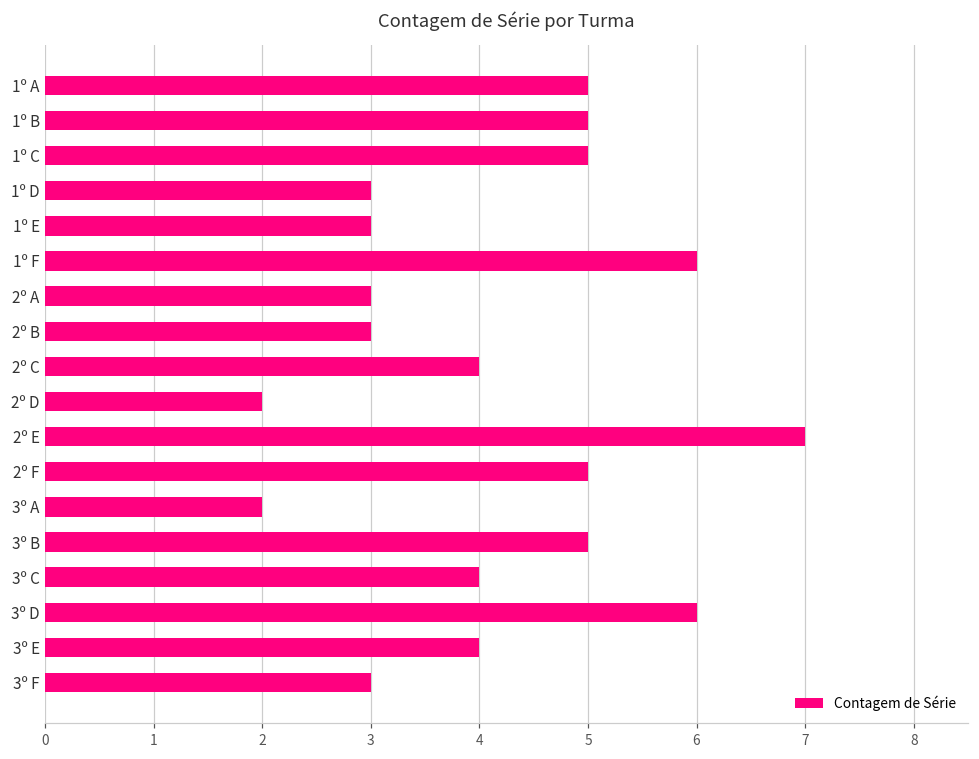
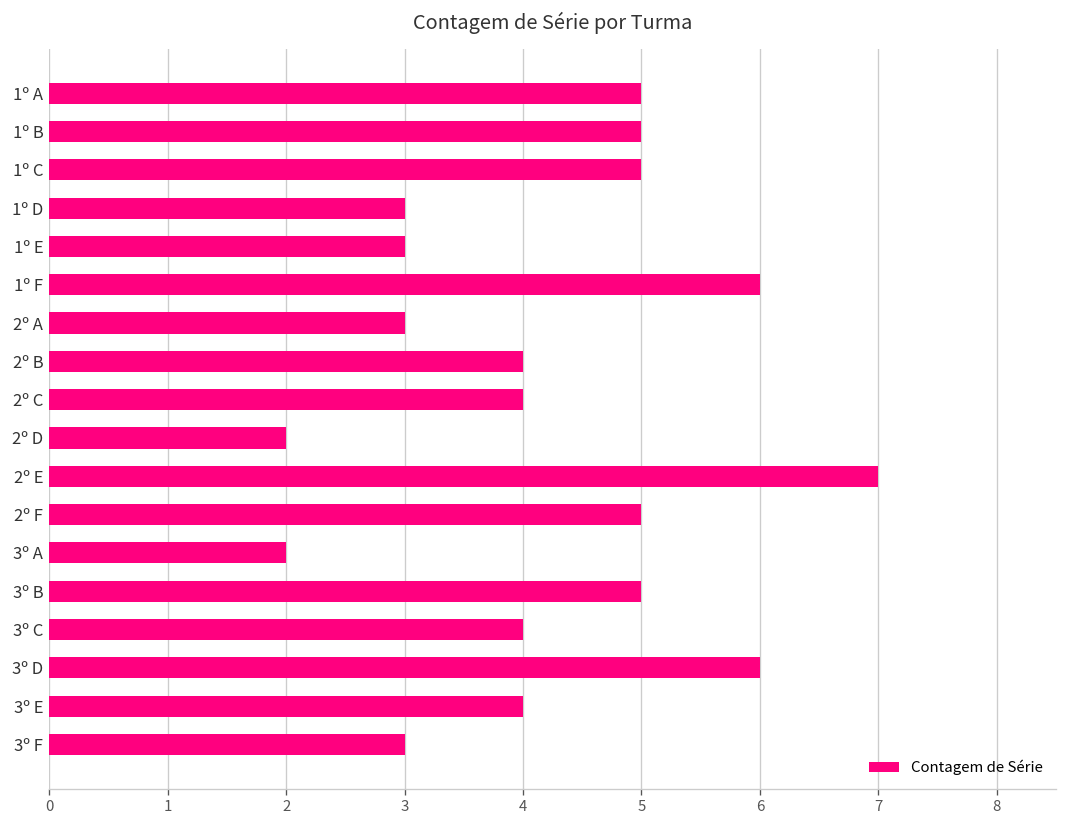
  {
    "1º A": 5,
    "1º B": 5,
    "1º C": 5,
    "1º D": 3,
    "1º E": 3,
    "1º F": 6,
    "2º A": 3,
-   "2º B": 3,
+   "2º B": 4,
    "2º C": 4,
    "2º D": 2,
    "2º E": 7,
    "2º F": 5,
    "3º A": 2,
    "3º B": 5,
    "3º C": 4,
    "3º D": 6,
    "3º E": 4,
    "3º F": 3
  }
